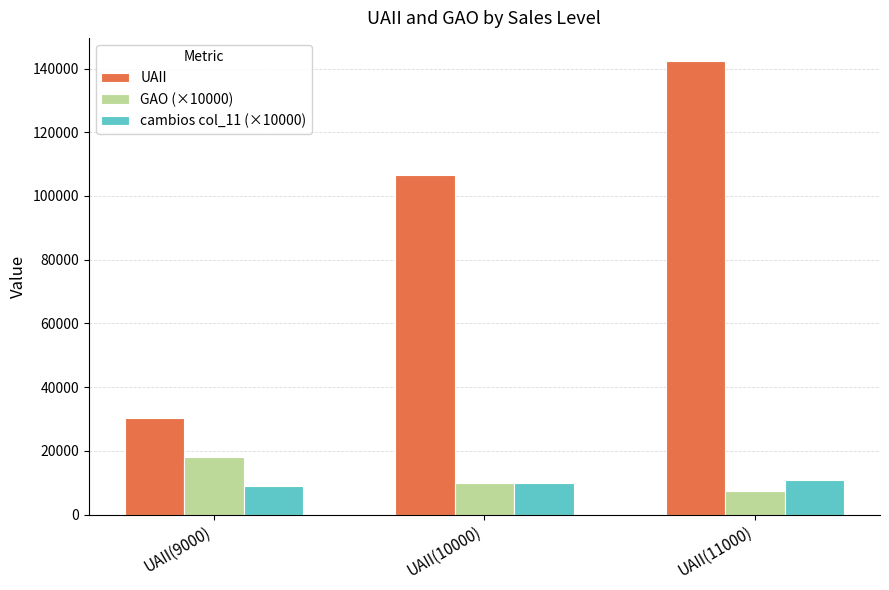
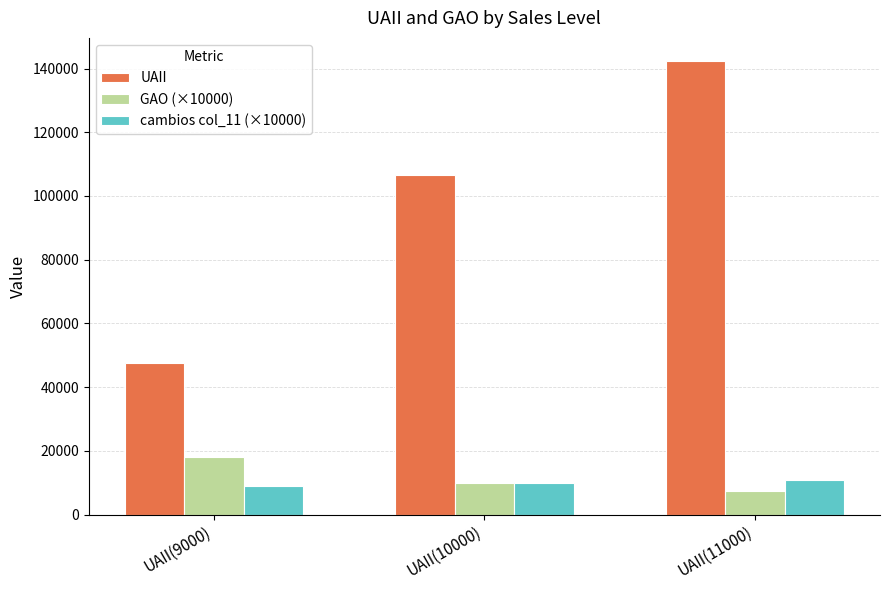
  {
    "UAII": {
-     "UAII(9000)": 30000,
+     "UAII(9000)": 48000,
      "UAII(10000)": 106000,
      "UAII(11000)": 143000
    },
    "GAO (×10000)": {
      "UAII(9000)": 18000,
      "UAII(10000)": 10000,
      "UAII(11000)": 7000
    },
    "cambios col_11 (×10000)": {
      "UAII(9000)": 9000,
      "UAII(10000)": 10000,
      "UAII(11000)": 11000
    }
  }
